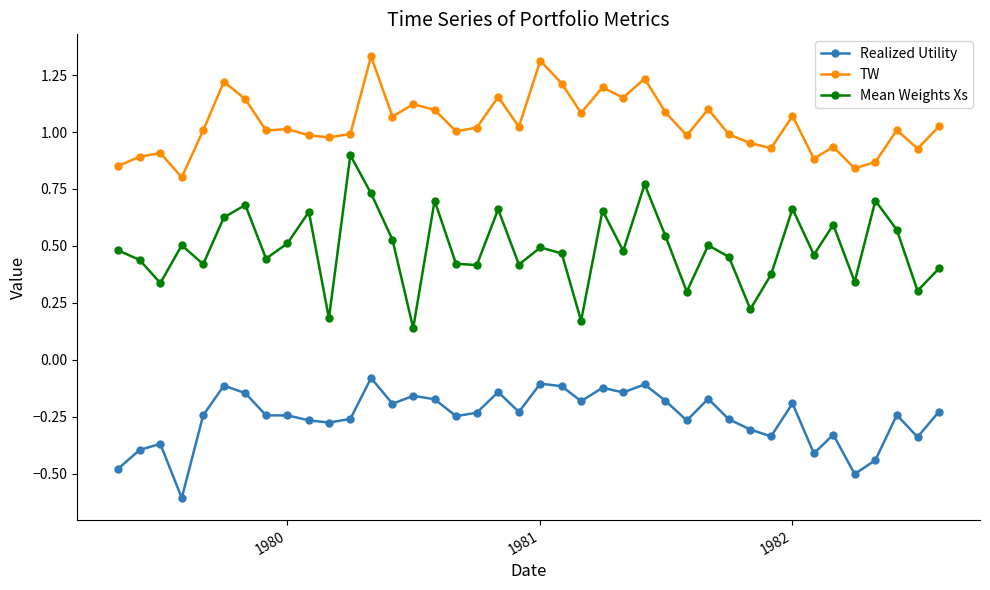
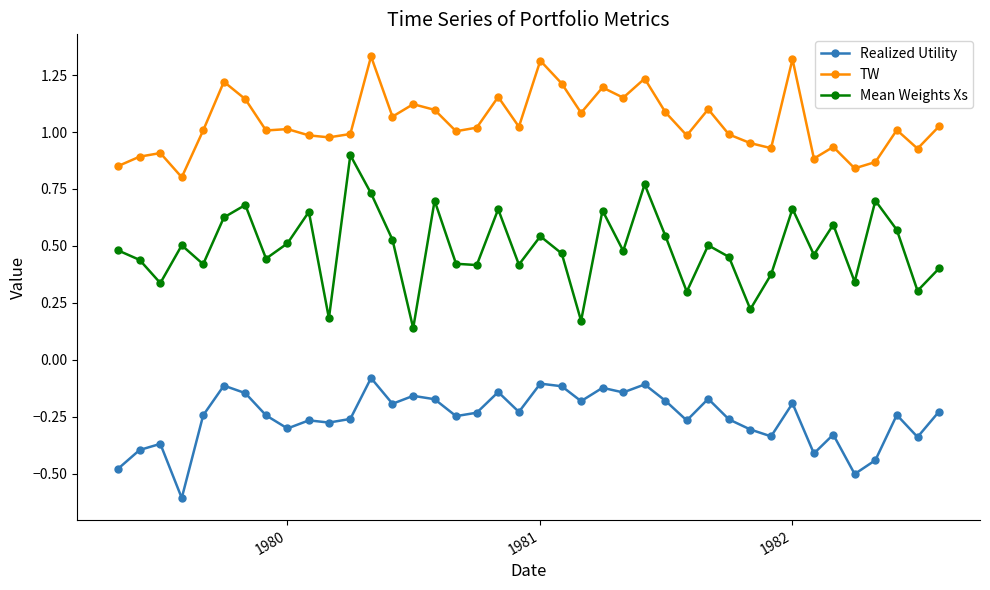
  {
    "Realized Utility": {
-     "1980": -0.24,
+     "1980": -0.30,
      "1981": -0.10,
      "1982": -0.19
    },
    "TW": {
      "1980": 1.01,
      "1981": 1.31,
-     "1982": 1.07
+     "1982": 1.32
    },
    "Mean Weights Xs": {
      "1980": 0.51,
-     "1981": 0.49,
+     "1981": 0.54,
      "1982": 0.66
    }
  }
